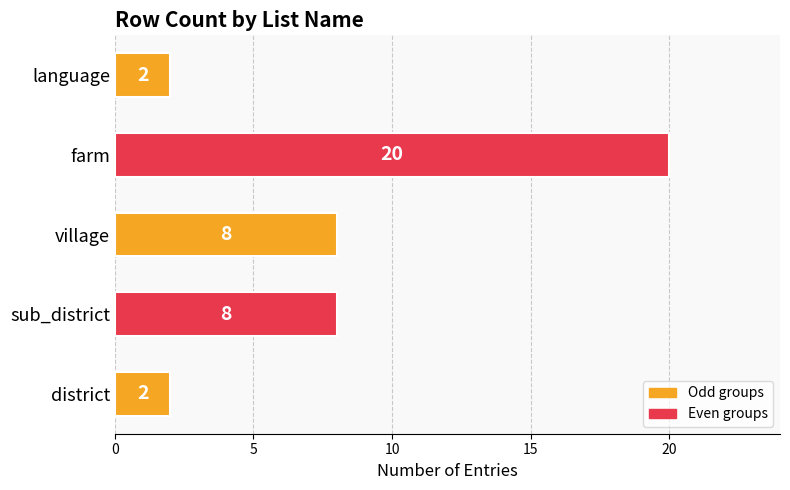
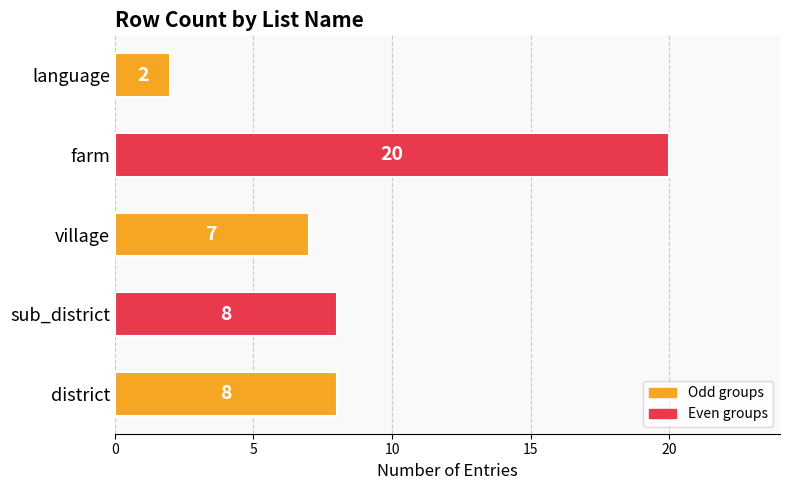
  {
    "language": 2,
    "farm": 20,
-   "village": 8,
+   "village": 7,
    "sub_district": 8,
-   "district": 2
+   "district": 8
  }
